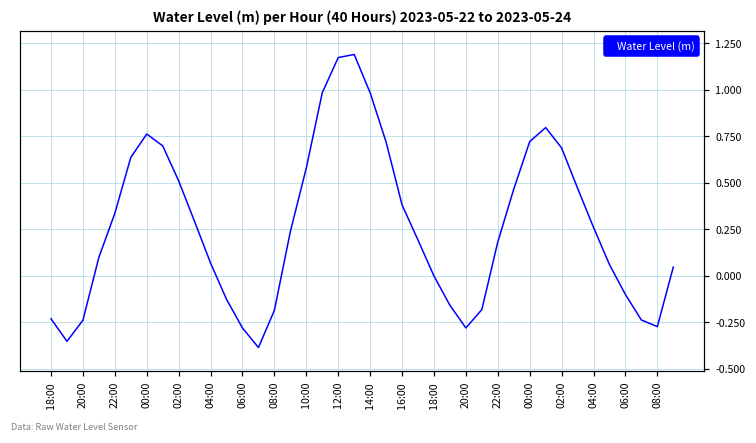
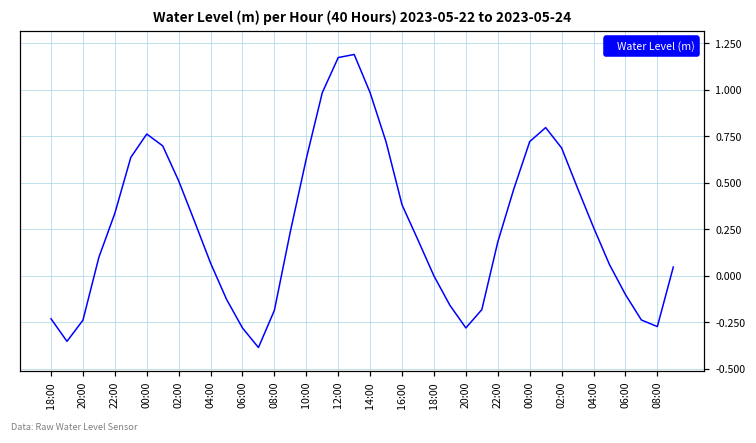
  {
-   "10:00": 0.58,
+   "10:00": 0.63,
    "12:00": 1.17,
    "14:00": 0.98,
    "16:00": 0.38
  }
